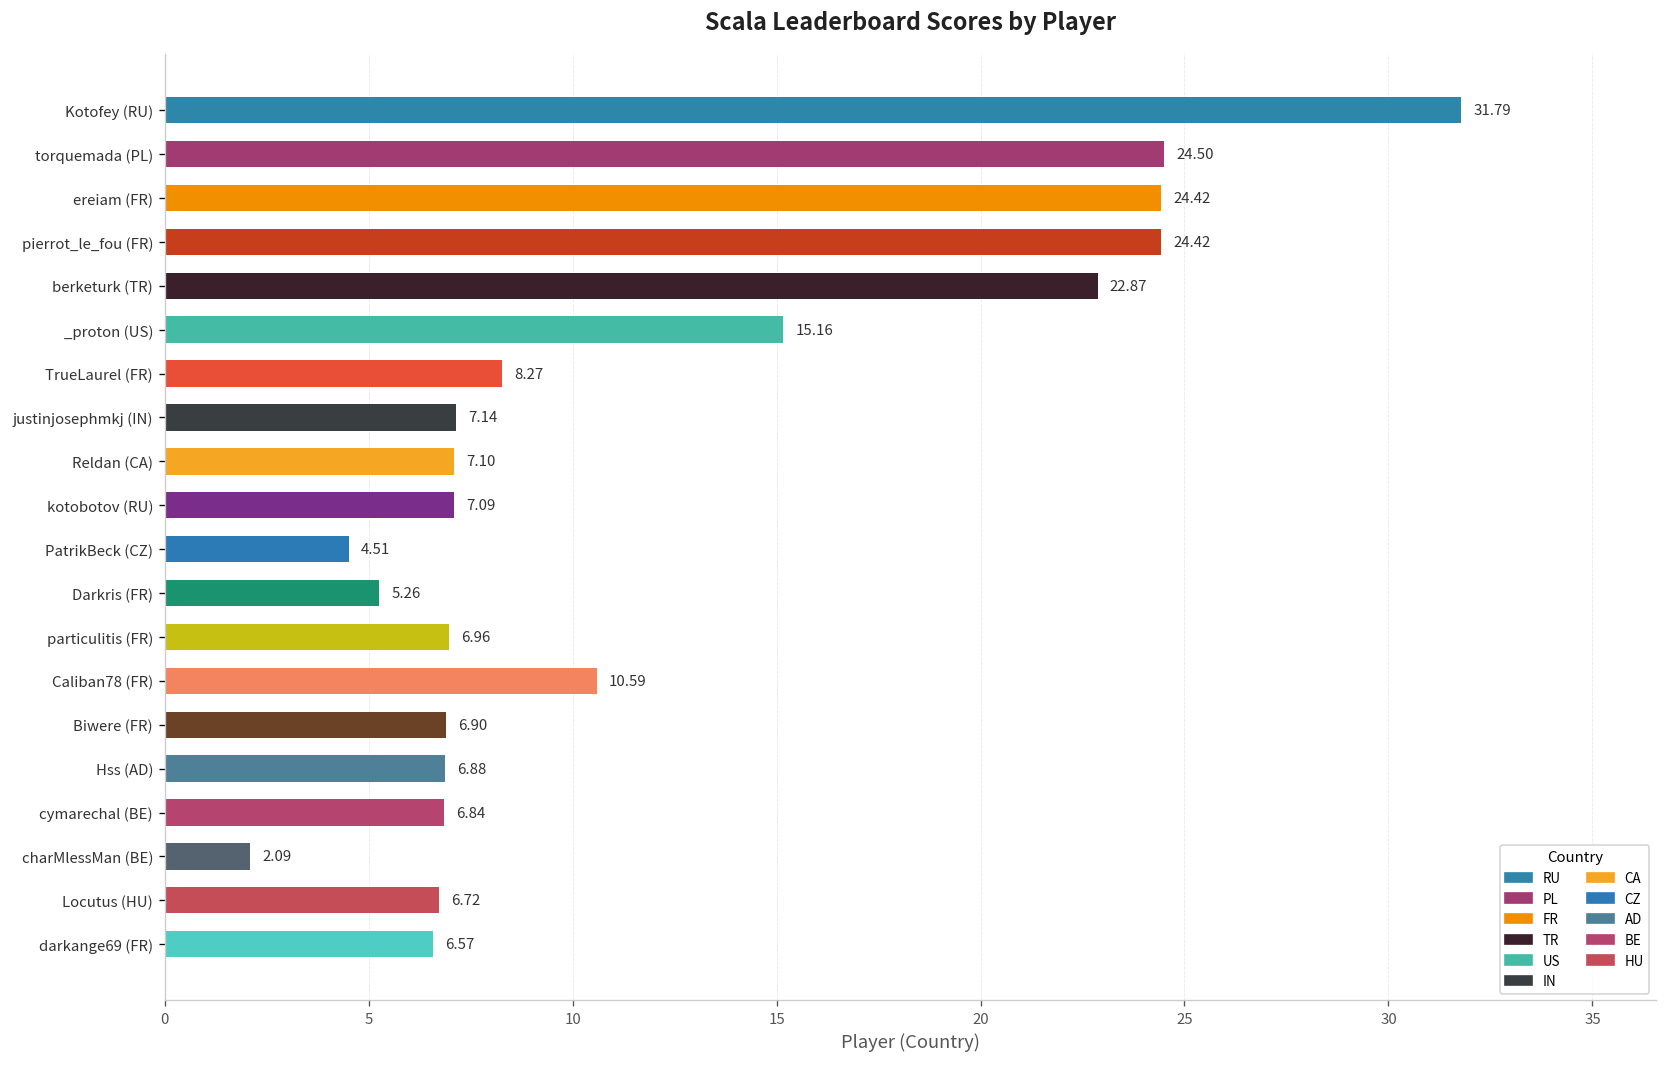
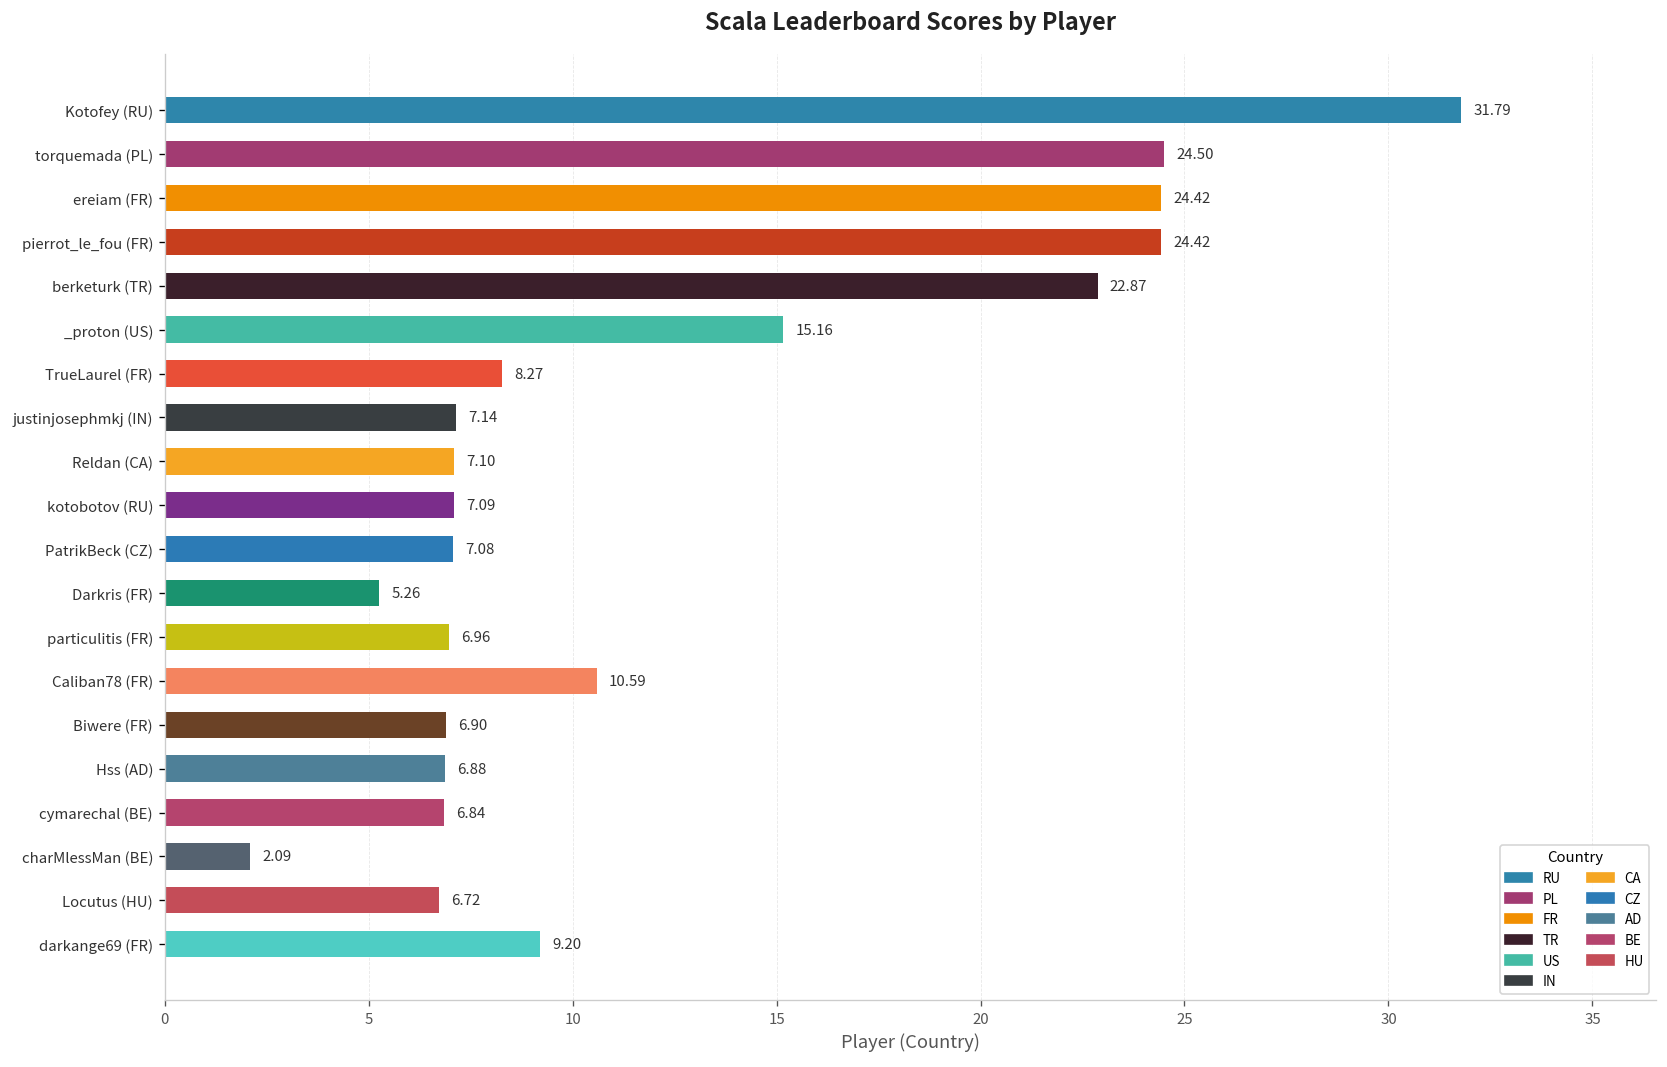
  {
    "Kotofey (RU)": 31.79,
    "torquemada (PL)": 24.50,
    "ereiam (FR)": 24.42,
    "pierrot_le_fou (FR)": 24.42,
    "berketurk (TR)": 22.87,
    "_proton (US)": 15.16,
    "TrueLaurel (FR)": 8.27,
    "justinjosephmkj (IN)": 7.14,
    "Reldan (CA)": 7.10,
    "kotobotov (RU)": 7.09,
-   "PatrikBeck (CZ)": 4.51,
+   "PatrikBeck (CZ)": 7.08,
    "Darkris (FR)": 5.26,
    "particulitis (FR)": 6.96,
    "Caliban78 (FR)": 10.59,
    "Biwere (FR)": 6.90,
    "Hss (AD)": 6.88,
    "cymarechal (BE)": 6.84,
    "charMlessMan (BE)": 2.09,
    "Locutus (HU)": 6.72,
-   "darkange69 (FR)": 6.57
+   "darkange69 (FR)": 9.20
  }
